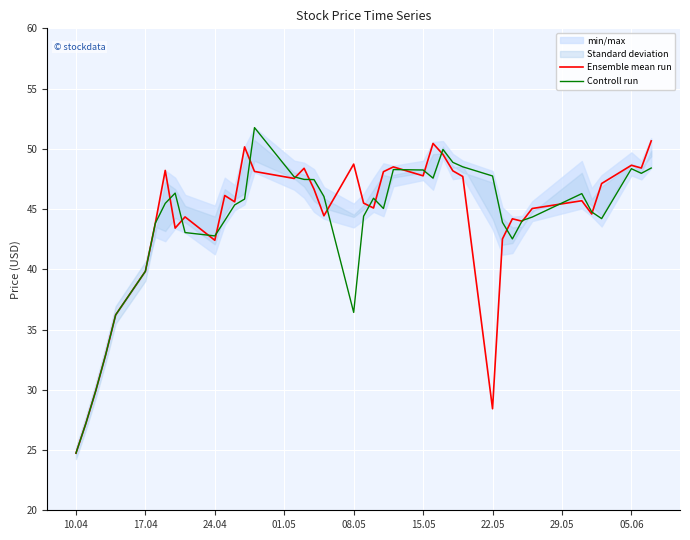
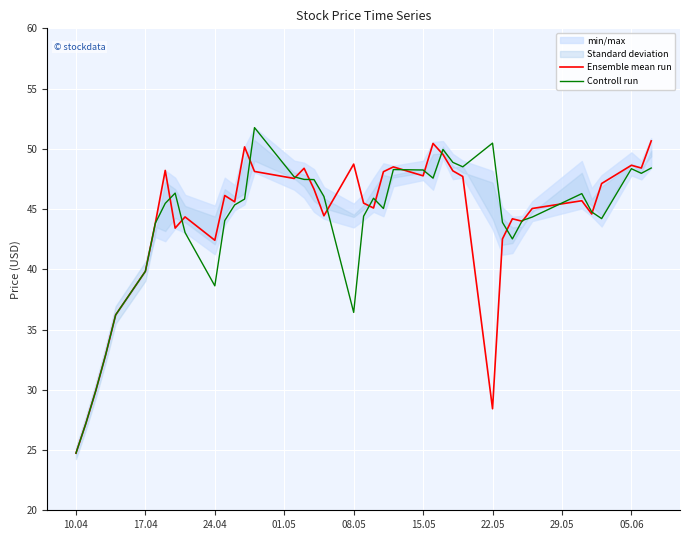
  {
    "Ensemble mean run": {
      "24.04": 42.4,
      "08.05": 48.7,
      "15.05": 47.8,
      "22.05": 28.4
    },
    "Controll run": {
-     "24.04": 42.8,
+     "24.04": 38.6,
      "08.05": 36.4,
-     "22.05": 47.7,
+     "22.05": 50.5,
      "05.06": 48.4
    }
  }
